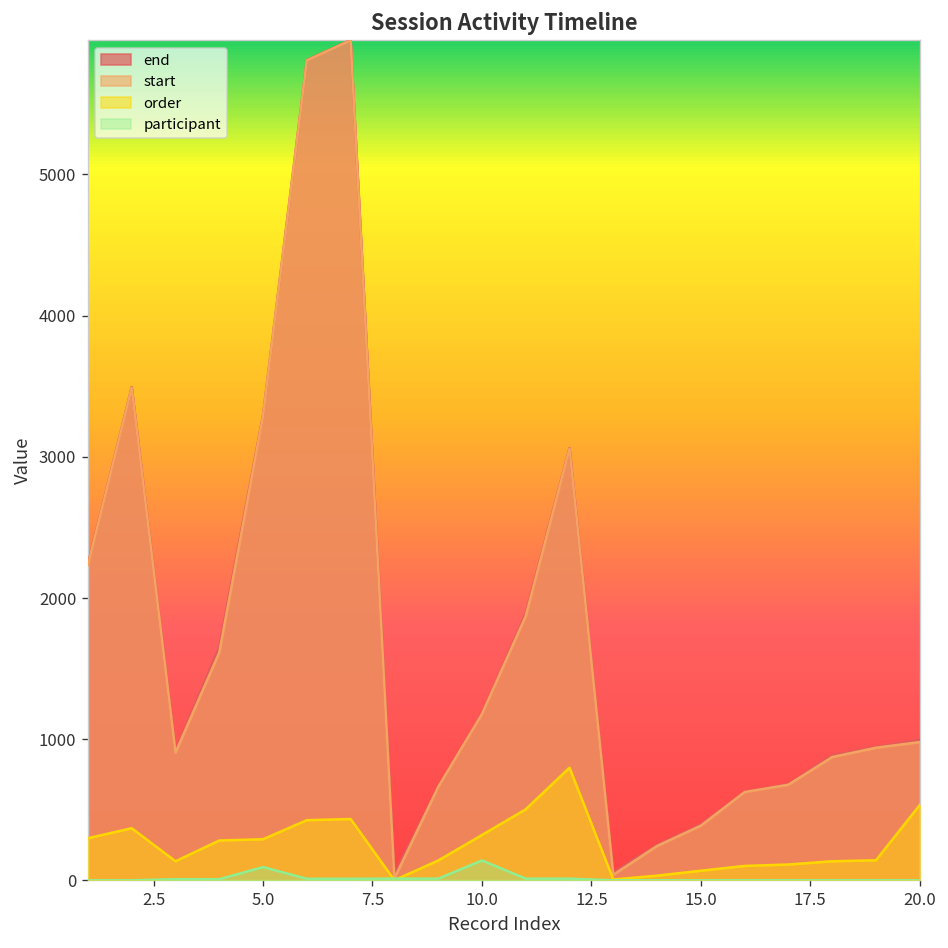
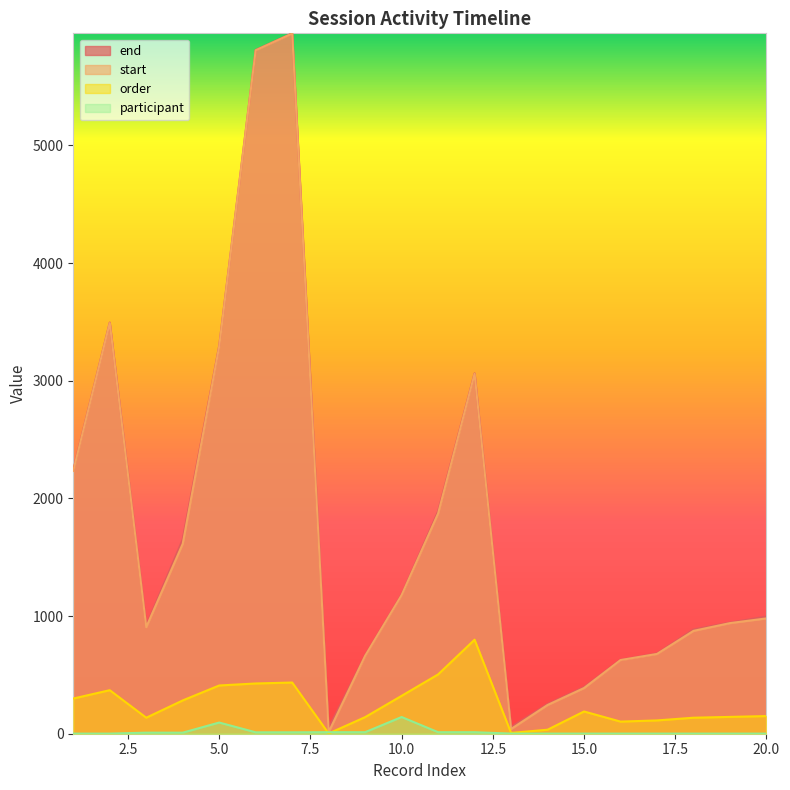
  {
    "order": {
-     "5.0": 290,
+     "5.0": 410,
      "10.0": 320,
-     "15.0": 70,
-     "20.0": 530
+     "15.0": 190,
+     "20.0": 150
    },
    "participant": {
      "5.0": 100,
      "10.0": 140,
      "15.0": 0,
      "20.0": 0
    }
  }
